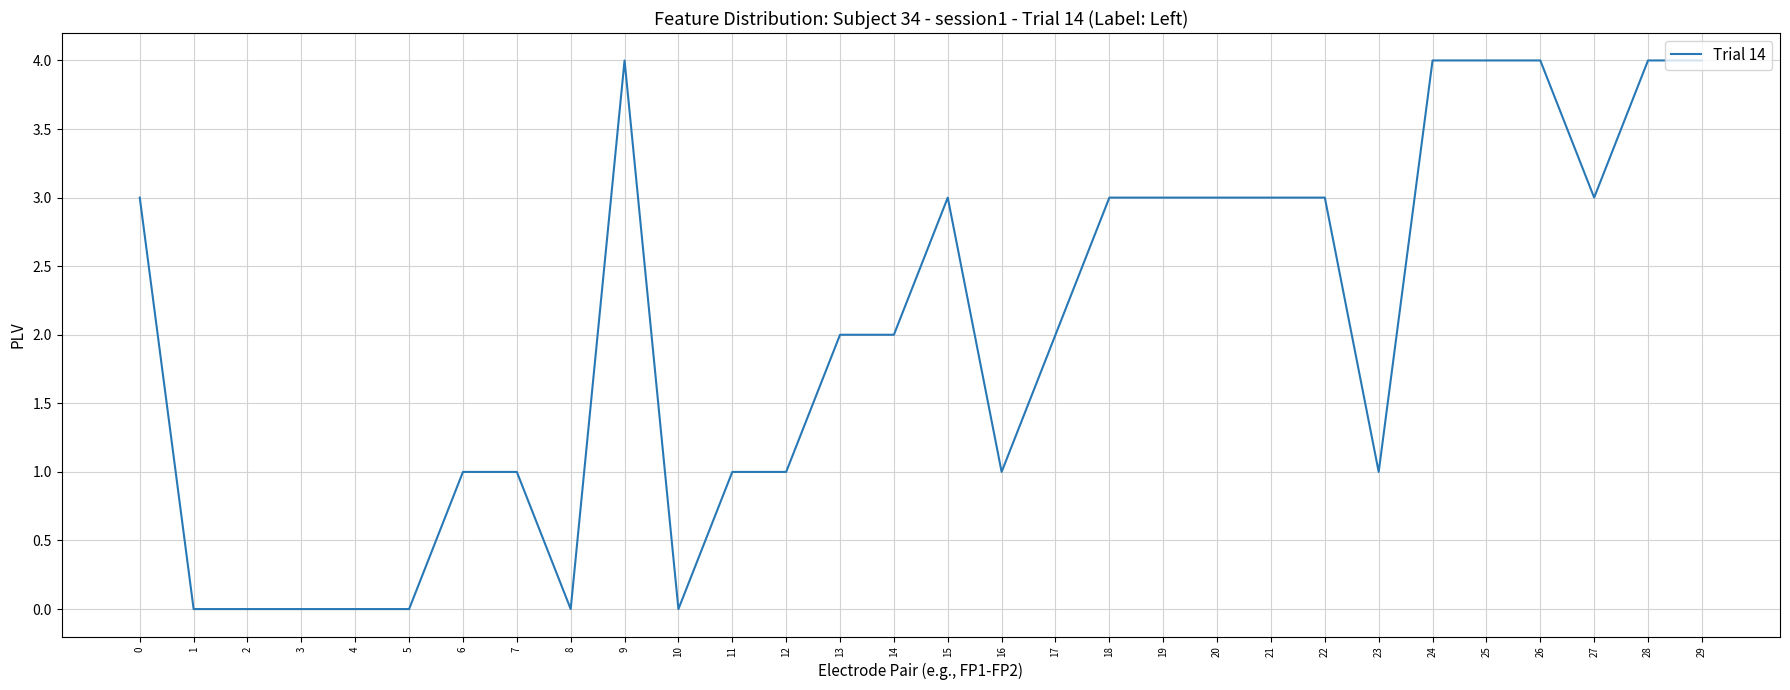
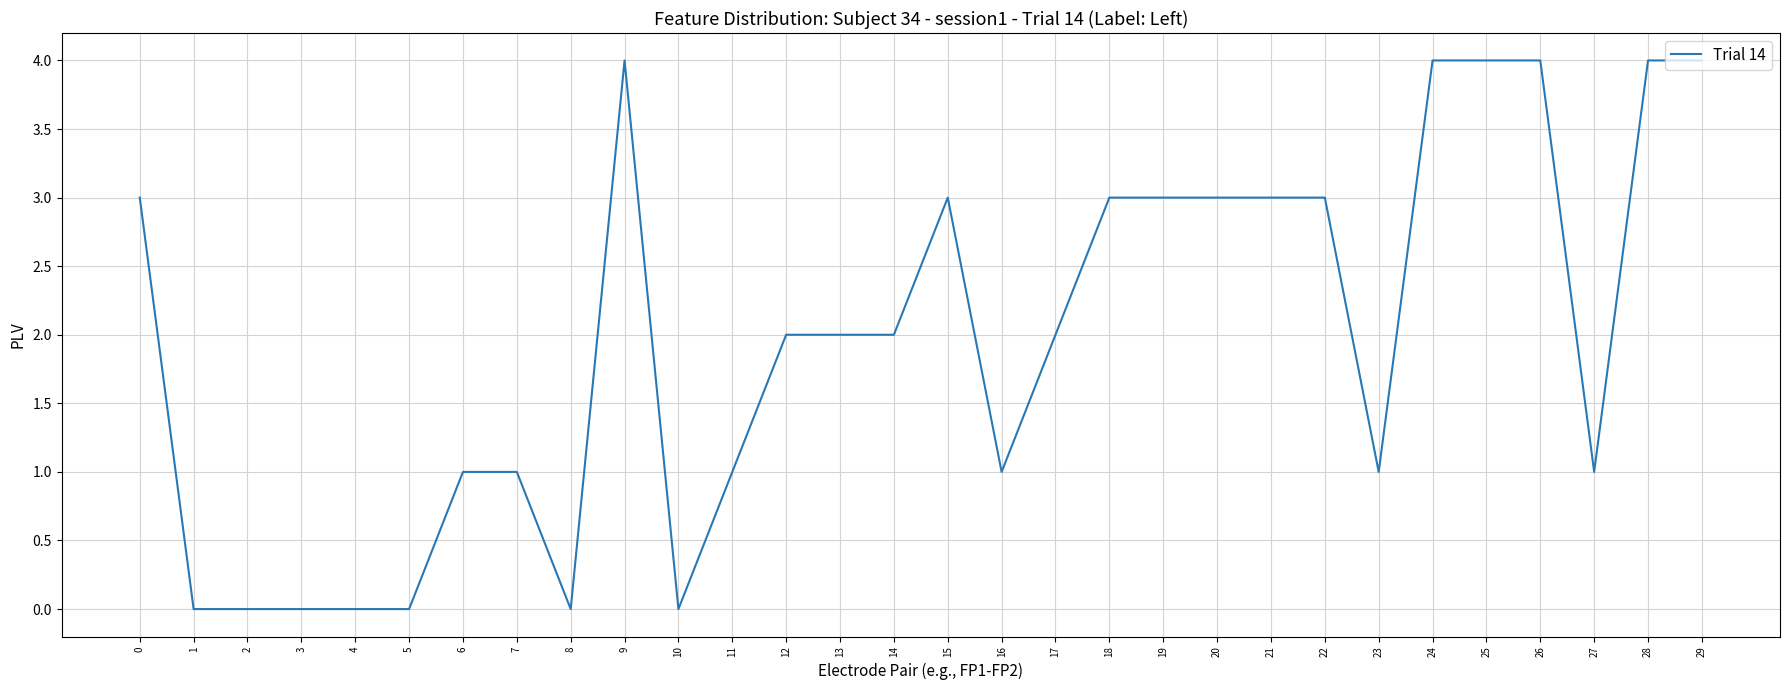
  {
    "0": 3,
    "1": 0,
    "2": 0,
    "3": 0,
    "4": 0,
    "5": 0,
    "6": 1,
    "7": 1,
    "8": 0,
    "9": 4,
    "10": 0,
    "11": 1,
-   "12": 1,
+   "12": 2,
    "13": 2,
    "14": 2,
    "15": 3,
    "16": 1,
    "17": 2,
    "18": 3,
    "19": 3,
    "20": 3,
    "21": 3,
    "22": 3,
    "23": 1,
    "24": 4,
    "25": 4,
    "26": 4,
-   "27": 3,
+   "27": 1,
    "28": 4
  }
